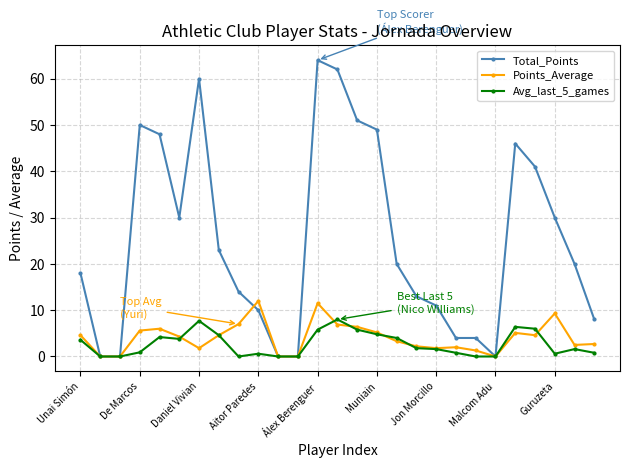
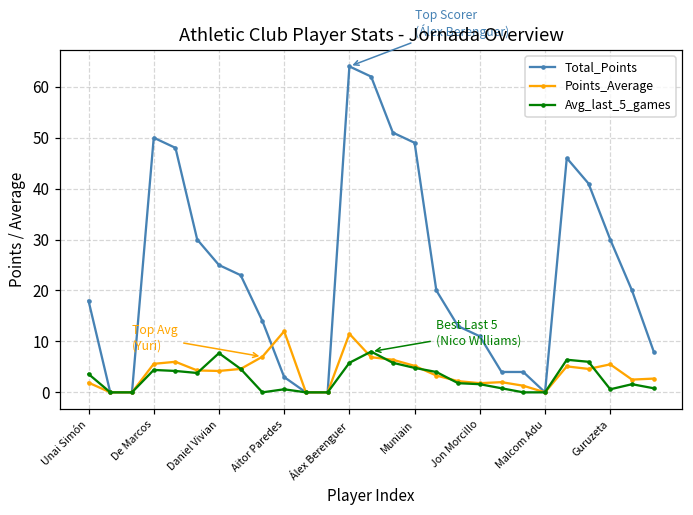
  {
    "Total_Points": {
      "Unai Simón": 18,
      "De Marcos": 50,
-     "Daniel Vivian": 60,
-     "Aitor Paredes": 10,
+     "Daniel Vivian": 25,
+     "Aitor Paredes": 3,
      "Álex Berenguer": 64,
      "Muniain": 49,
      "Guruzeta": 30
    },
    "Points_Average": {
-     "Unai Simón": 5,
+     "Unai Simón": 2,
      "De Marcos": 6,
-     "Daniel Vivian": 2,
+     "Daniel Vivian": 4,
      "Aitor Paredes": 12,
      "Álex Berenguer": 12,
-     "Guruzeta": 9
+     "Guruzeta": 6
    },
    "Avg_last_5_games": {
      "Unai Simón": 4,
-     "De Marcos": 1,
+     "De Marcos": 4,
      "Daniel Vivian": 8,
      "Aitor Paredes": 1,
      "Álex Berenguer": 6,
      "Guruzeta": 1
    }
  }
